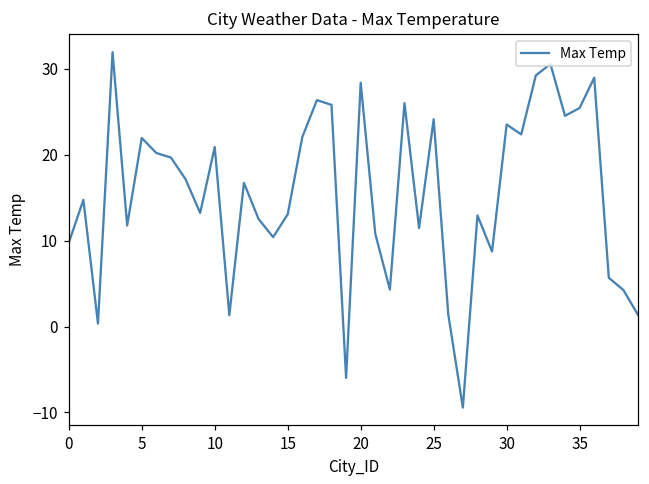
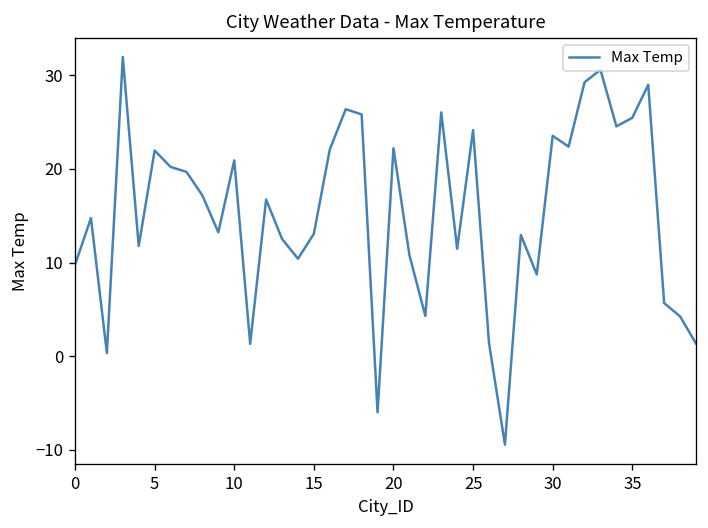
  {
    "0": 10,
    "5": 22,
    "10": 21,
    "15": 13,
-   "20": 28,
+   "20": 22,
    "25": 24,
    "30": 24,
    "35": 25
  }
